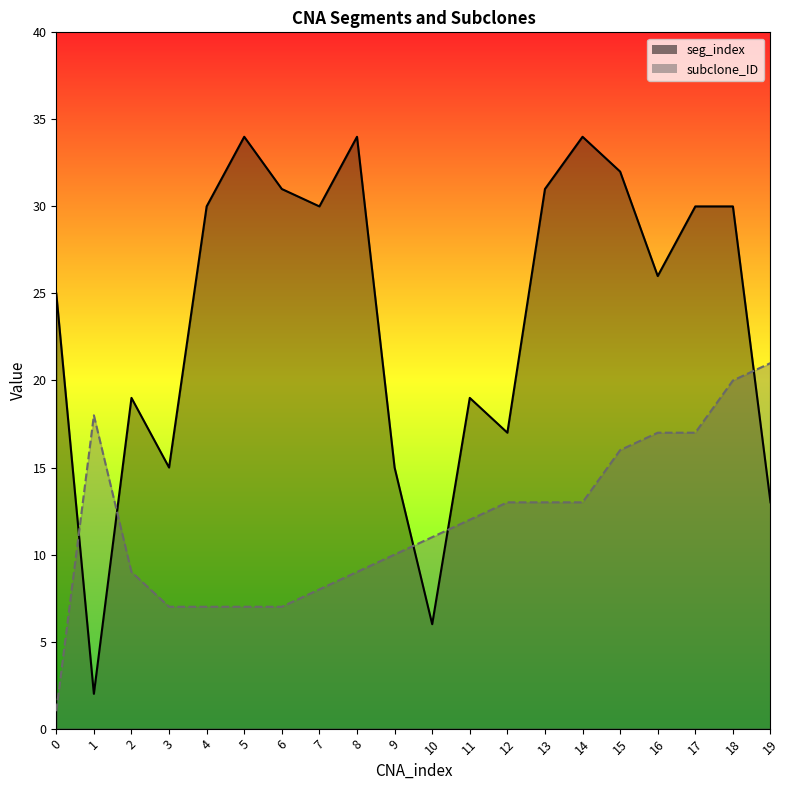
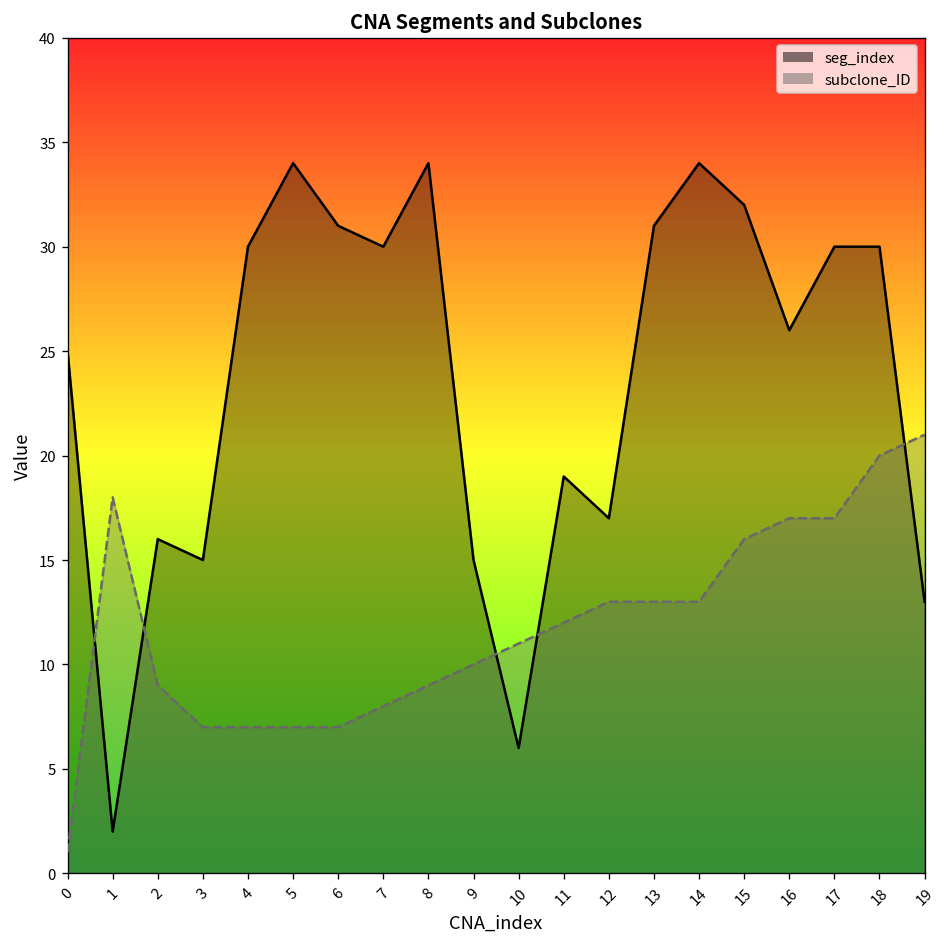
  {
    "seg_index": {
      "0": 25,
      "1": 2,
-     "2": 19,
+     "2": 16,
      "3": 15,
      "4": 30,
      "5": 34,
      "6": 31,
      "7": 30,
      "8": 34,
      "9": 15,
      "10": 6,
      "11": 19,
      "12": 17,
      "13": 31,
      "14": 34,
      "15": 32,
      "16": 26,
      "17": 30,
      "18": 30,
      "19": 13
    },
    "subclone_ID": {
      "0": 1,
      "1": 18,
      "2": 9,
      "3": 7,
      "4": 7,
      "5": 7,
      "6": 7,
      "7": 8,
      "8": 9,
      "9": 10,
      "10": 11,
      "11": 12,
      "12": 13,
      "13": 13,
      "14": 13,
      "15": 16,
      "16": 17,
      "17": 17,
      "18": 20,
      "19": 21
    }
  }
